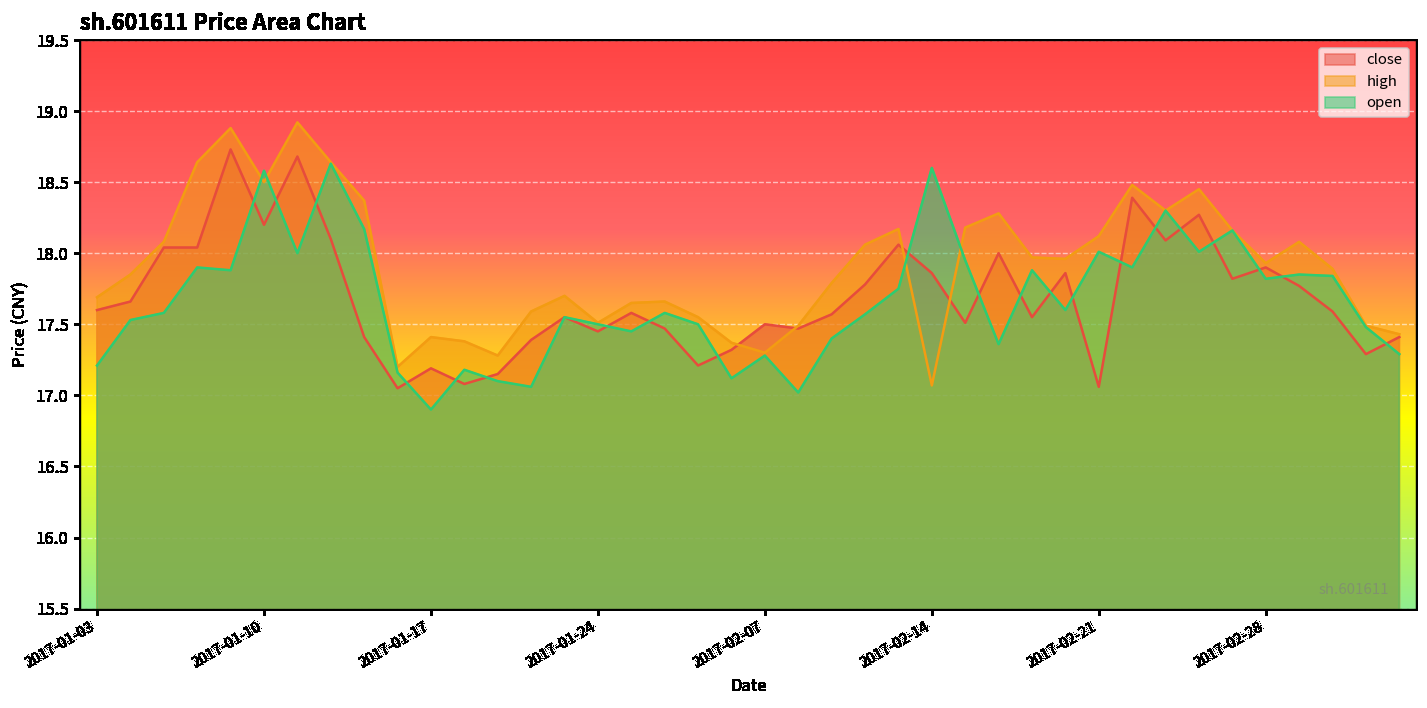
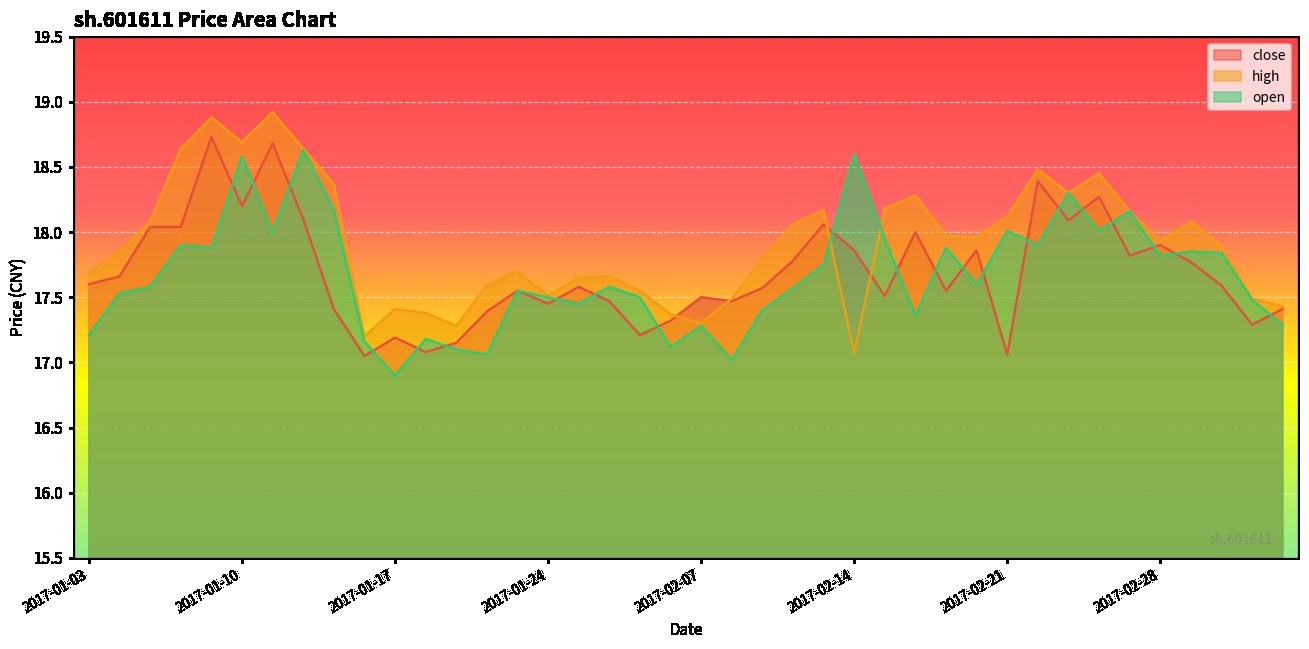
  {
    "close": {
      "2017-01-03": 17.60,
      "2017-01-10": 18.20,
      "2017-01-17": 17.19,
      "2017-01-24": 17.45,
      "2017-02-07": 17.50,
      "2017-02-14": 17.86,
      "2017-02-21": 17.06,
      "2017-02-28": 17.90
    },
    "high": {
      "2017-01-03": 17.69,
-     "2017-01-10": 18.50,
+     "2017-01-10": 18.69,
      "2017-01-17": 17.41,
      "2017-02-14": 17.07,
      "2017-02-21": 18.12,
      "2017-02-28": 17.93
    },
    "open": {
      "2017-01-03": 17.21,
      "2017-01-10": 18.58,
      "2017-01-17": 16.90,
      "2017-02-14": 18.60,
      "2017-02-21": 18.01,
      "2017-02-28": 17.82
    }
  }
